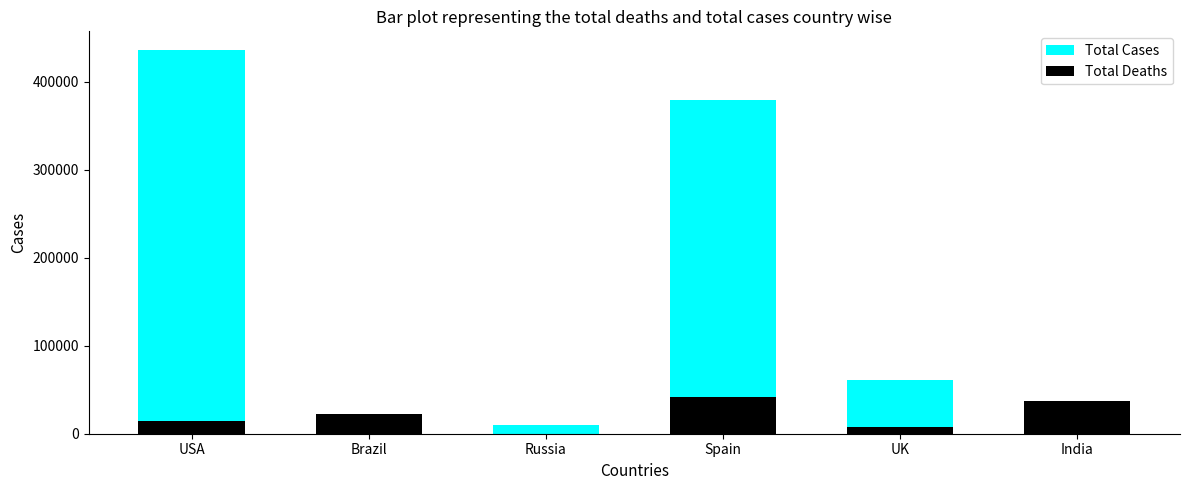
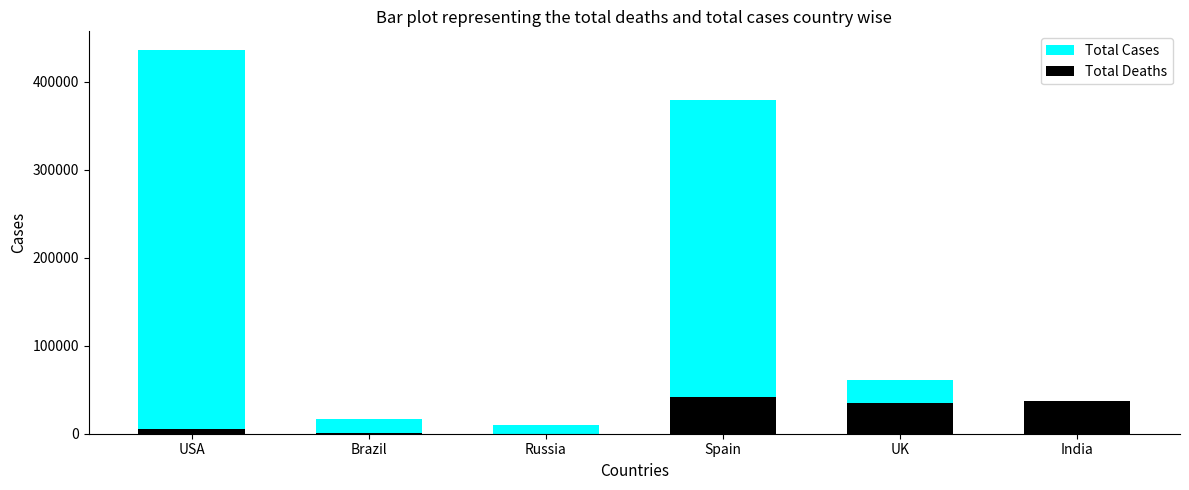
  {
    "Total Cases": {
      "USA": 440000,
      "Russia": 10000,
      "Spain": 380000,
      "UK": 60000
    },
    "Total Deaths": {
-     "USA": 10000,
-     "Brazil": 20000,
-     "UK": 10000,
+     "USA": 0,
+     "Brazil": 0,
+     "UK": 40000,
      "India": 40000
    }
  }
